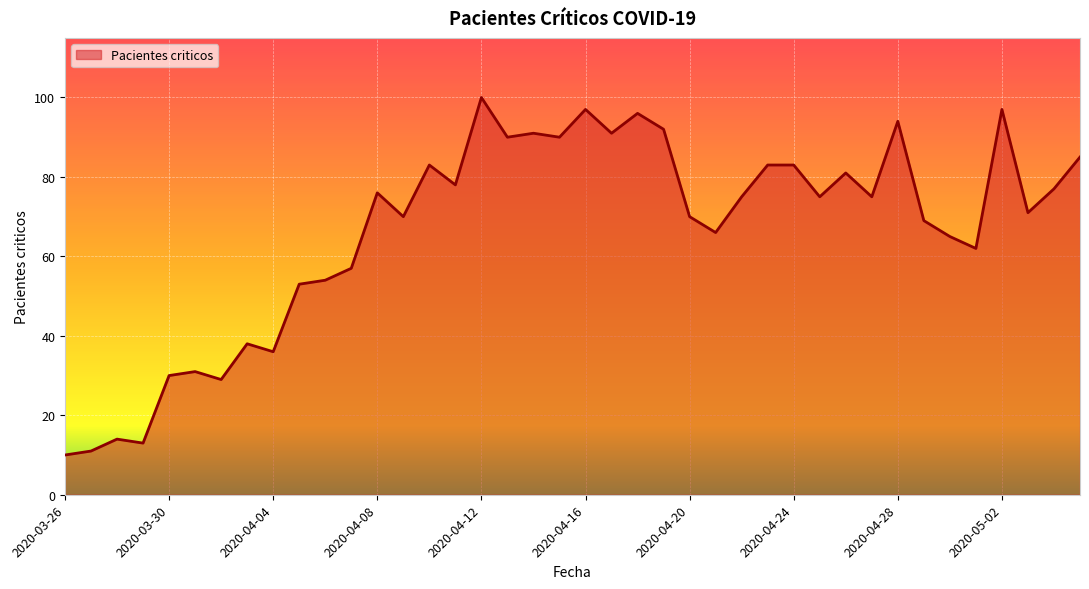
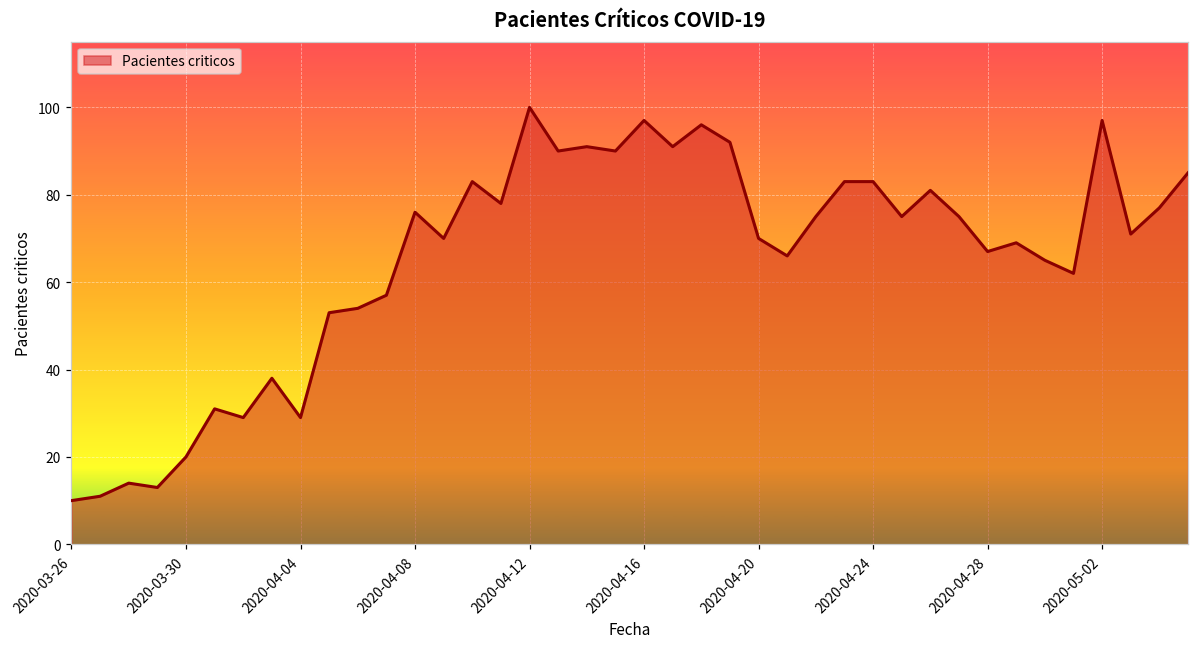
  {
    "2020-03-26": 10,
-   "2020-03-30": 30,
-   "2020-04-04": 36,
+   "2020-03-30": 20,
+   "2020-04-04": 29,
    "2020-04-08": 76,
    "2020-04-12": 100,
    "2020-04-16": 97,
    "2020-04-20": 70,
    "2020-04-24": 83,
-   "2020-04-28": 94,
+   "2020-04-28": 67,
    "2020-05-02": 97
  }
